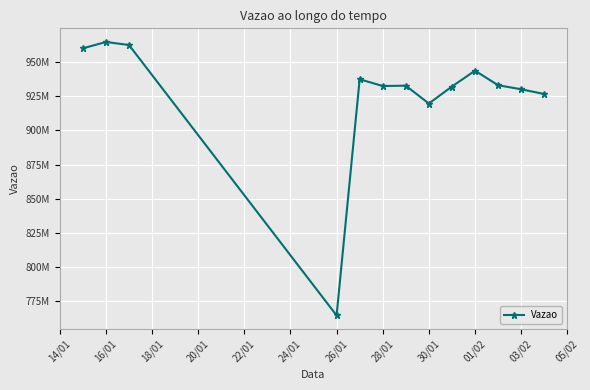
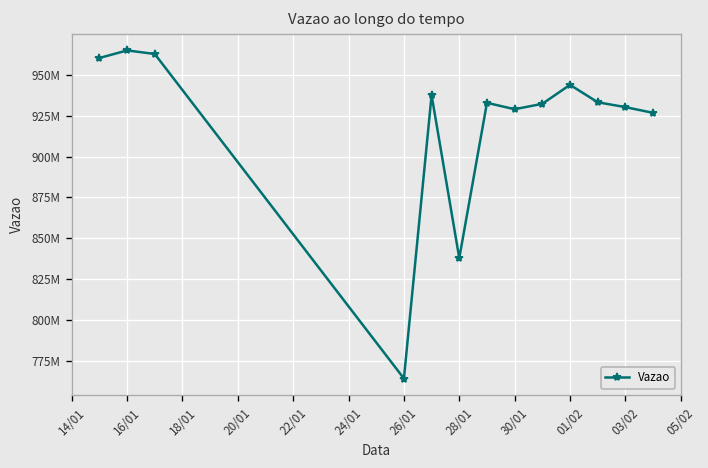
  {
    "16/01": 965000000,
    "26/01": 764000000,
-   "28/01": 933000000,
-   "30/01": 920000000,
+   "28/01": 838000000,
+   "30/01": 929000000,
    "01/02": 944000000,
    "03/02": 930000000
  }
